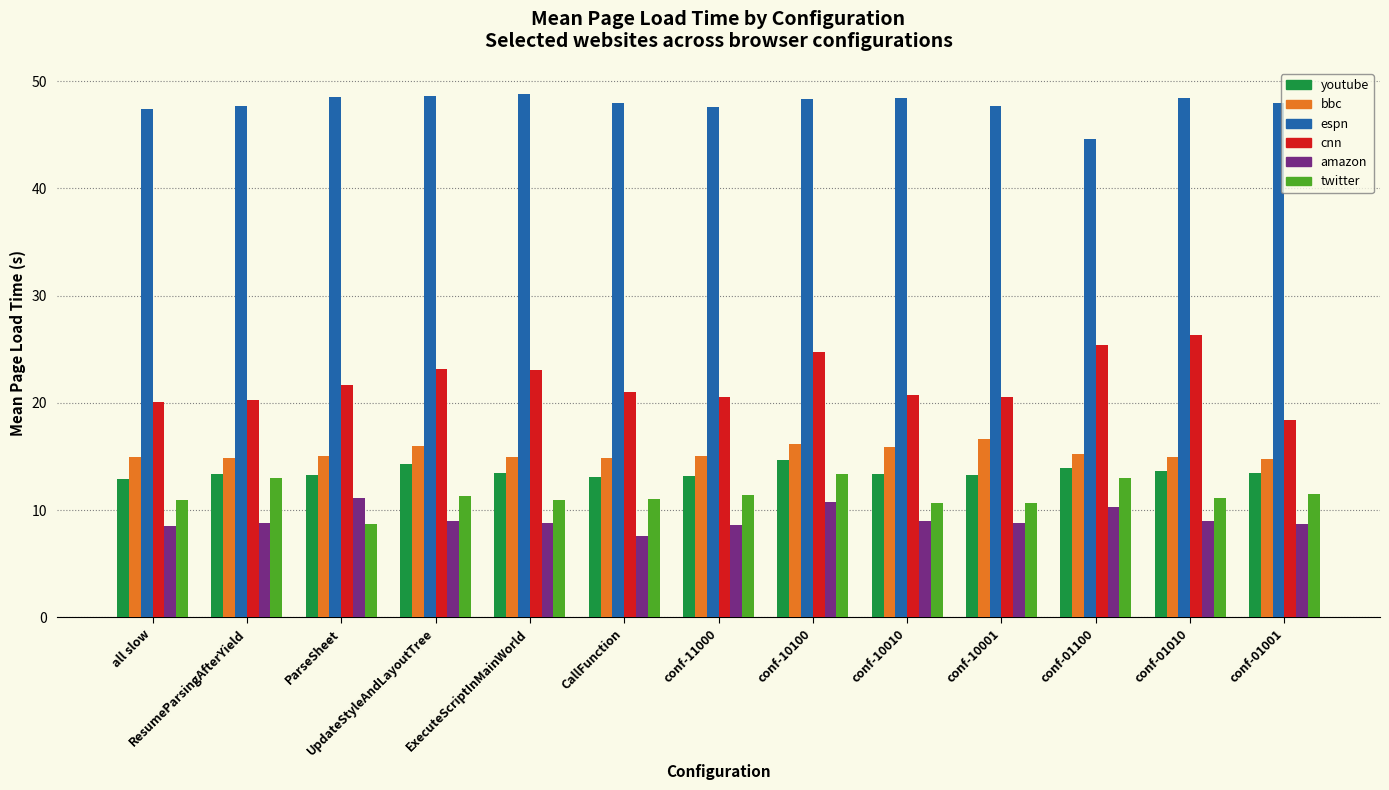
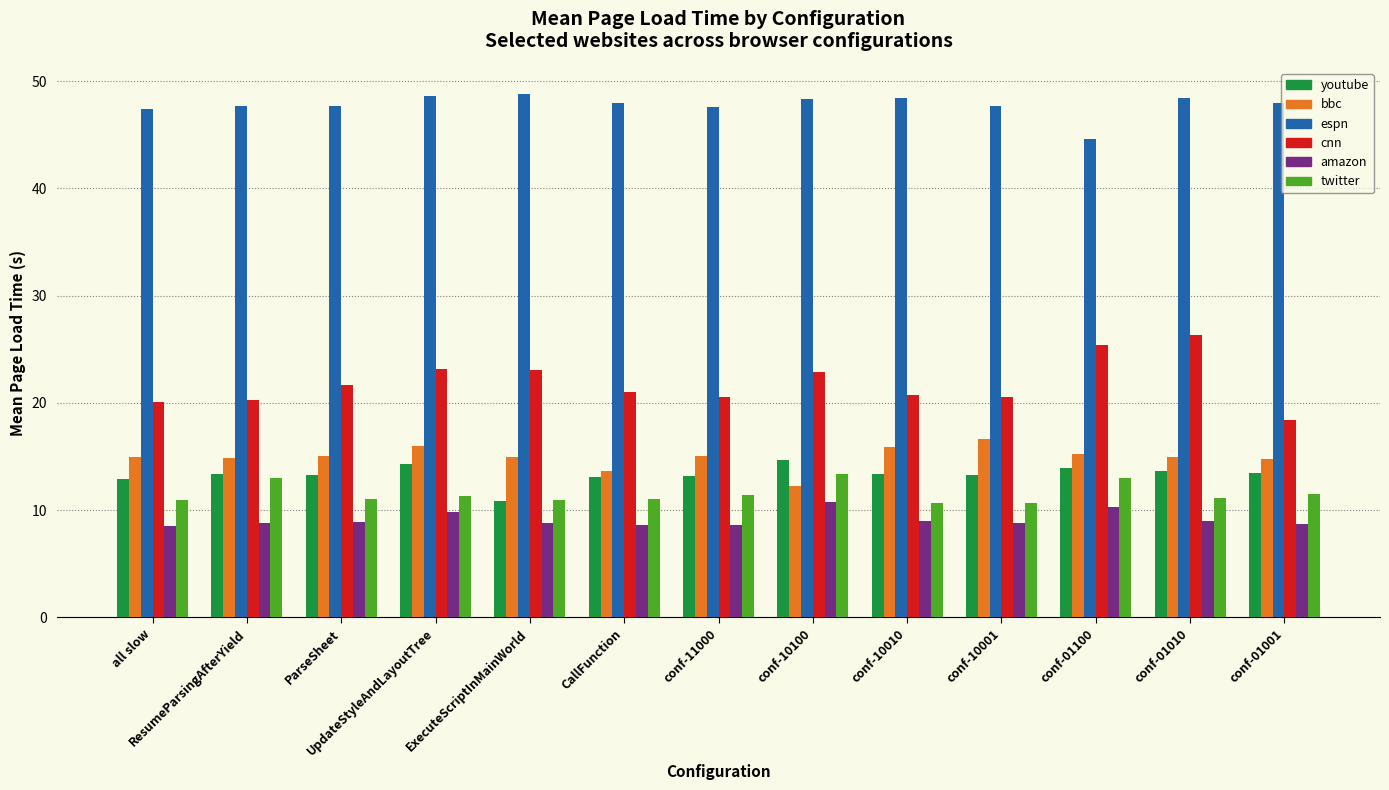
  {
    "youtube": {
      "all slow": 13.0,
      "ResumeParsingAfterYield": 13.4,
      "ParseSheet": 13.3,
      "UpdateStyleAndLayoutTree": 14.3,
-     "ExecuteScriptInMainWorld": 13.5,
+     "ExecuteScriptInMainWorld": 10.9,
      "CallFunction": 13.1,
      "conf-11000": 13.2,
      "conf-10100": 14.7,
      "conf-10010": 13.4,
      "conf-10001": 13.3,
      "conf-01100": 14.0,
      "conf-01010": 13.6,
      "conf-01001": 13.5
    },
    "bbc": {
      "all slow": 14.9,
      "ResumeParsingAfterYield": 14.8,
      "ParseSheet": 15.1,
      "UpdateStyleAndLayoutTree": 16.0,
      "ExecuteScriptInMainWorld": 14.9,
-     "CallFunction": 14.9,
+     "CallFunction": 13.7,
      "conf-11000": 15.0,
-     "conf-10100": 16.1,
+     "conf-10100": 12.2,
      "conf-10010": 15.9,
      "conf-10001": 16.6,
      "conf-01100": 15.2,
      "conf-01010": 15.0,
      "conf-01001": 14.8
    },
    "espn": {
      "all slow": 47.4,
      "ResumeParsingAfterYield": 47.7,
-     "ParseSheet": 48.5,
+     "ParseSheet": 47.7,
      "UpdateStyleAndLayoutTree": 48.6,
      "ExecuteScriptInMainWorld": 48.8,
      "CallFunction": 48.0,
      "conf-11000": 47.6,
      "conf-10100": 48.3,
      "conf-10010": 48.4,
      "conf-10001": 47.7,
      "conf-01100": 44.6,
      "conf-01010": 48.4,
      "conf-01001": 47.9
    },
    "cnn": {
      "all slow": 20.1,
      "ResumeParsingAfterYield": 20.3,
      "ParseSheet": 21.7,
      "UpdateStyleAndLayoutTree": 23.2,
      "ExecuteScriptInMainWorld": 23.0,
      "CallFunction": 21.0,
      "conf-11000": 20.6,
-     "conf-10100": 24.7,
+     "conf-10100": 22.9,
      "conf-10010": 20.7,
      "conf-10001": 20.6,
      "conf-01100": 25.4,
      "conf-01010": 26.4,
      "conf-01001": 18.4
    },
    "amazon": {
      "all slow": 8.6,
      "ResumeParsingAfterYield": 8.8,
-     "ParseSheet": 11.2,
-     "UpdateStyleAndLayoutTree": 9.0,
+     "ParseSheet": 8.9,
+     "UpdateStyleAndLayoutTree": 9.8,
      "ExecuteScriptInMainWorld": 8.9,
-     "CallFunction": 7.6,
+     "CallFunction": 8.6,
      "conf-11000": 8.6,
      "conf-10100": 10.8,
      "conf-10010": 9.0,
      "conf-10001": 8.8,
      "conf-01100": 10.3,
      "conf-01010": 9.0,
      "conf-01001": 8.7
    },
    "twitter": {
      "all slow": 11.0,
      "ResumeParsingAfterYield": 13.0,
-     "ParseSheet": 8.7,
+     "ParseSheet": 11.0,
      "UpdateStyleAndLayoutTree": 11.3,
      "ExecuteScriptInMainWorld": 10.9,
      "CallFunction": 11.1,
      "conf-11000": 11.4,
      "conf-10100": 13.4,
      "conf-10010": 10.7,
      "conf-10001": 10.7,
      "conf-01100": 13.0,
      "conf-01010": 11.2,
      "conf-01001": 11.5
    }
  }
